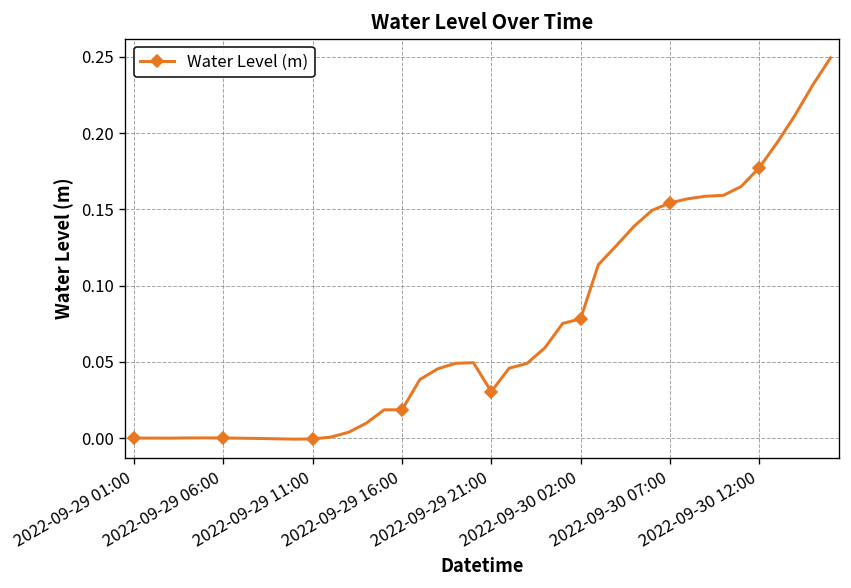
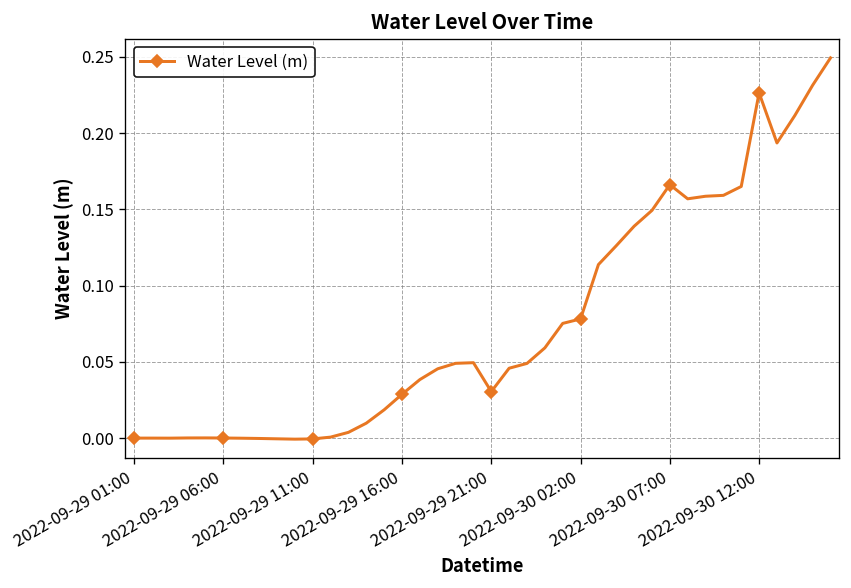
  {
    "2022-09-29 01:00": 0.000,
    "2022-09-29 06:00": 0.000,
    "2022-09-29 11:00": -0.001,
-   "2022-09-29 16:00": 0.019,
+   "2022-09-29 16:00": 0.029,
    "2022-09-29 21:00": 0.030,
    "2022-09-30 02:00": 0.078,
-   "2022-09-30 07:00": 0.154,
-   "2022-09-30 12:00": 0.177
+   "2022-09-30 07:00": 0.166,
+   "2022-09-30 12:00": 0.226
  }
